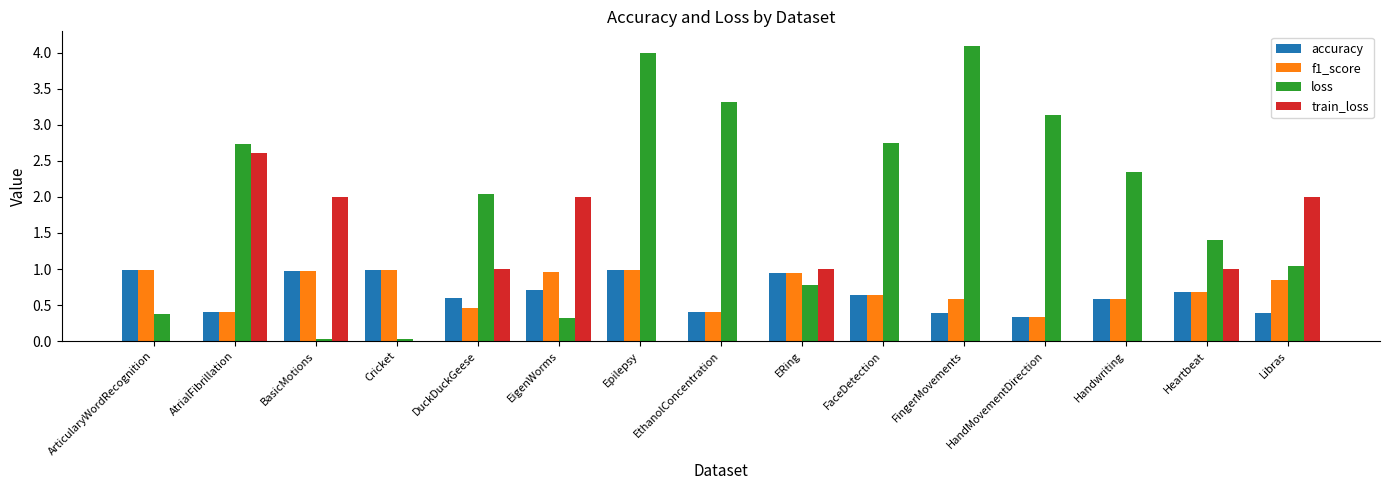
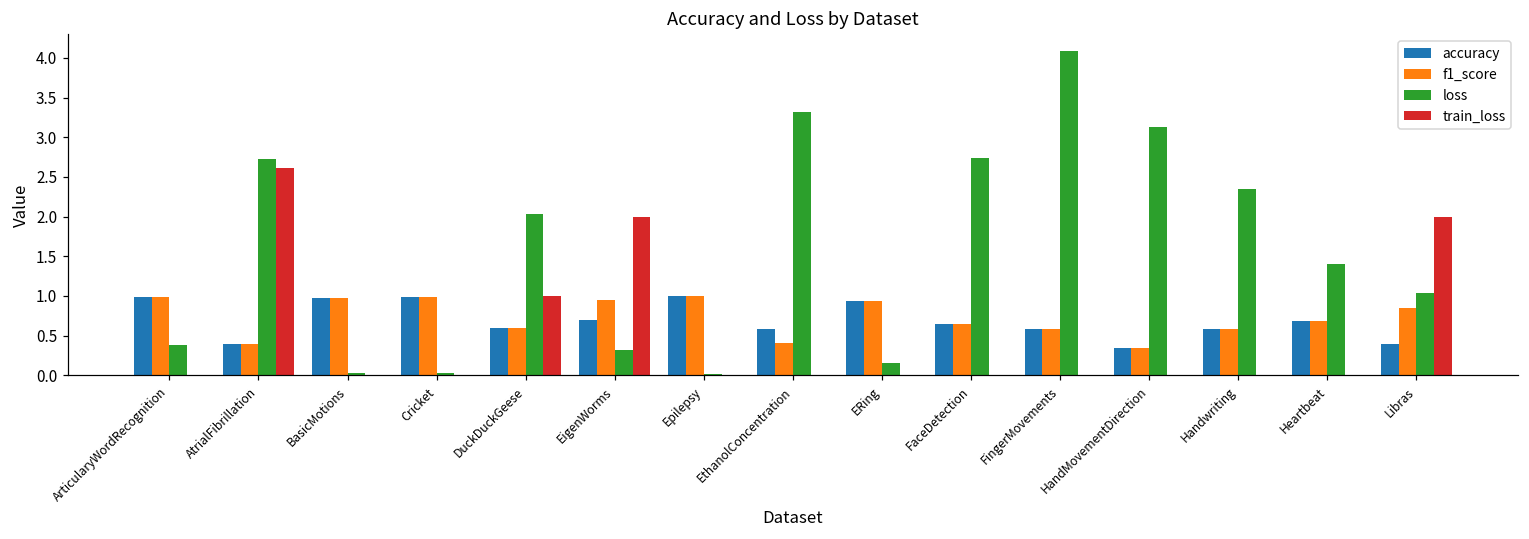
  {
    "accuracy": {
      "ArticularyWordRecognition": 1.0,
      "AtrialFibrillation": 0.4,
      "BasicMotions": 1.0,
      "Cricket": 1.0,
      "DuckDuckGeese": 0.6,
      "EigenWorms": 0.7,
      "Epilepsy": 1.0,
-     "EthanolConcentration": 0.4,
+     "EthanolConcentration": 0.6,
      "ERing": 0.9,
      "FaceDetection": 0.6,
-     "FingerMovements": 0.4,
+     "FingerMovements": 0.6,
      "HandMovementDirection": 0.3,
      "Handwriting": 0.6,
      "Heartbeat": 0.7,
      "Libras": 0.4
    },
    "f1_score": {
      "ArticularyWordRecognition": 1.0,
      "AtrialFibrillation": 0.4,
      "BasicMotions": 1.0,
      "Cricket": 1.0,
-     "DuckDuckGeese": 0.5,
+     "DuckDuckGeese": 0.6,
      "EigenWorms": 1.0,
      "Epilepsy": 1.0,
      "EthanolConcentration": 0.4,
      "ERing": 0.9,
      "FaceDetection": 0.6,
      "FingerMovements": 0.6,
      "HandMovementDirection": 0.3,
      "Handwriting": 0.6,
      "Heartbeat": 0.7,
      "Libras": 0.8
    },
    "loss": {
      "ArticularyWordRecognition": 0.4,
      "AtrialFibrillation": 2.7,
      "DuckDuckGeese": 2.0,
      "EigenWorms": 0.3,
-     "Epilepsy": 4.0,
+     "Epilepsy": 0.0,
      "EthanolConcentration": 3.3,
-     "ERing": 0.8,
+     "ERing": 0.2,
      "FaceDetection": 2.7,
      "FingerMovements": 4.1,
      "HandMovementDirection": 3.1,
      "Handwriting": 2.3,
      "Heartbeat": 1.4,
      "Libras": 1.0
    },
    "train_loss": {
      "AtrialFibrillation": 2.6,
-     "BasicMotions": 2,
+     "BasicMotions": 0,
      "DuckDuckGeese": 1,
      "EigenWorms": 2,
-     "ERing": 1,
-     "Heartbeat": 1,
+     "ERing": 0,
+     "Heartbeat": 0,
      "Libras": 2
    }
  }
